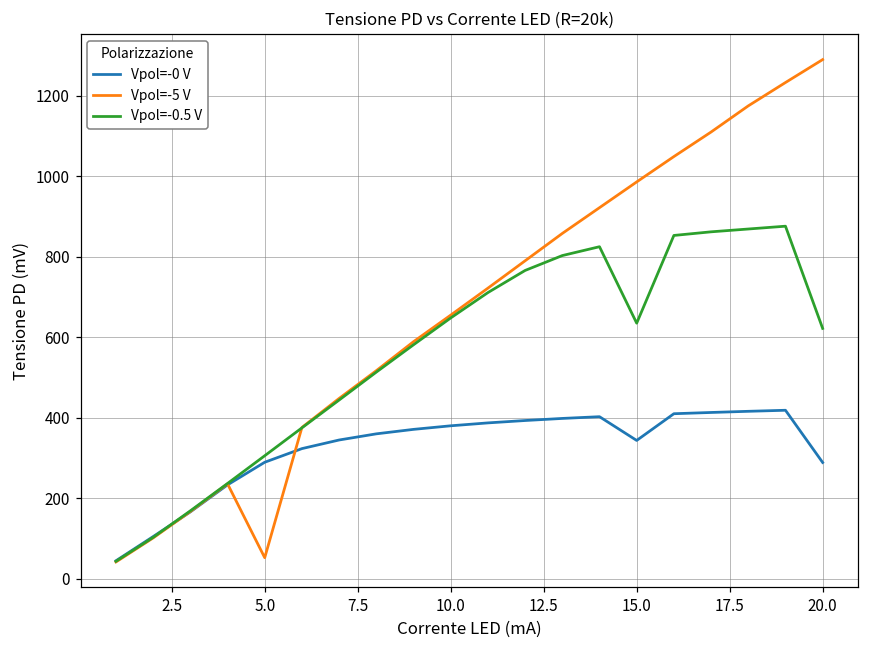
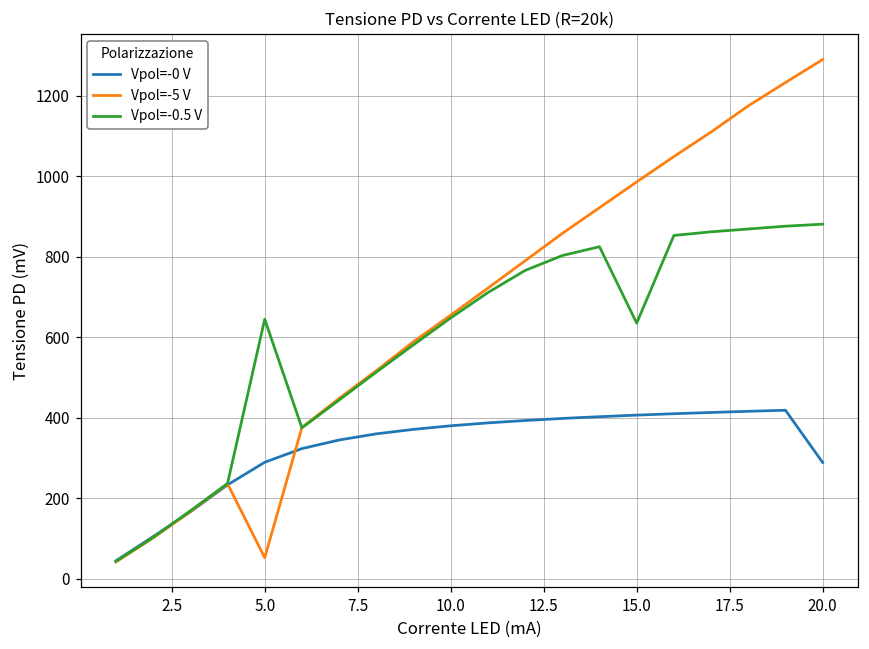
  {
    "Vpol=-0 V": {
      "5.0": 290,
      "10.0": 380,
-     "15.0": 340,
+     "15.0": 410,
      "20.0": 290
    },
    "Vpol=-5 V": {
      "5.0": 50,
      "15.0": 990,
      "20.0": 1290
    },
    "Vpol=-0.5 V": {
-     "5.0": 310,
+     "5.0": 640,
      "15.0": 640,
-     "20.0": 620
+     "20.0": 880
    }
  }
